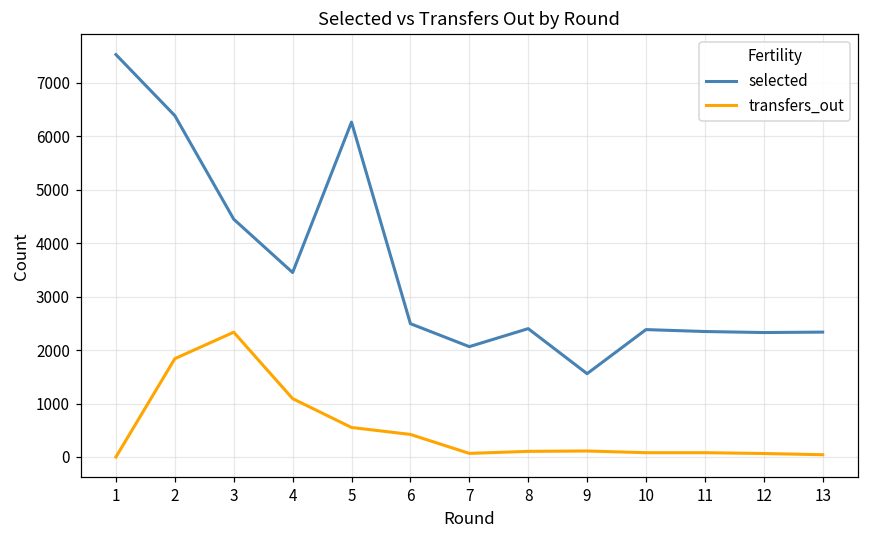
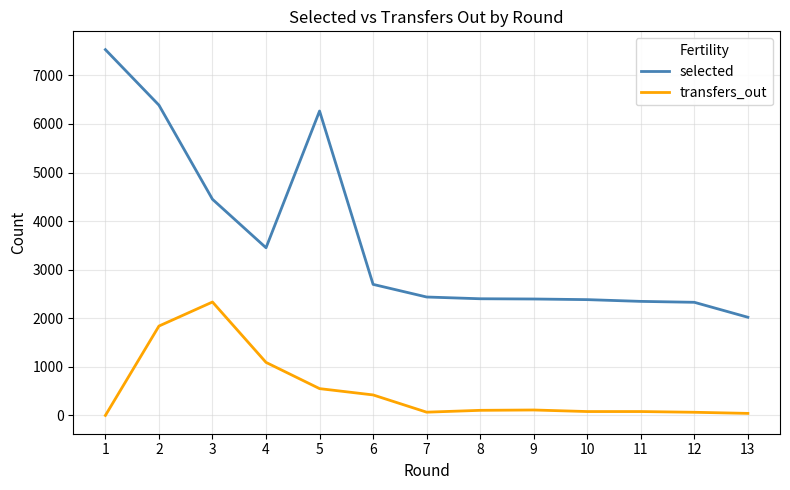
  {
    "selected": {
      "1": 7500,
      "2": 6400,
      "3": 4500,
      "4": 3500,
      "5": 6300,
-     "6": 2500,
-     "7": 2100,
+     "6": 2700,
+     "7": 2400,
      "8": 2400,
-     "9": 1600,
+     "9": 2400,
      "10": 2400,
      "11": 2300,
      "12": 2300,
-     "13": 2300
+     "13": 2000
    },
    "transfers_out": {
      "1": 0,
      "2": 1800,
      "3": 2300,
      "4": 1100,
      "5": 600,
      "6": 400,
      "7": 100,
      "8": 100,
      "9": 100,
      "10": 100,
      "11": 100,
      "12": 100,
      "13": 0
    }
  }
